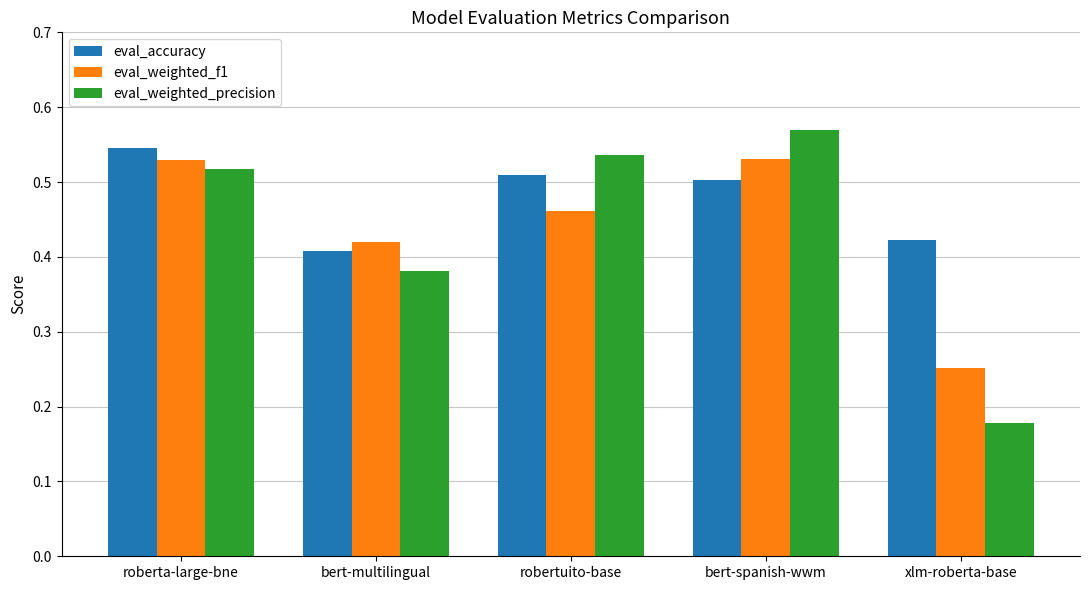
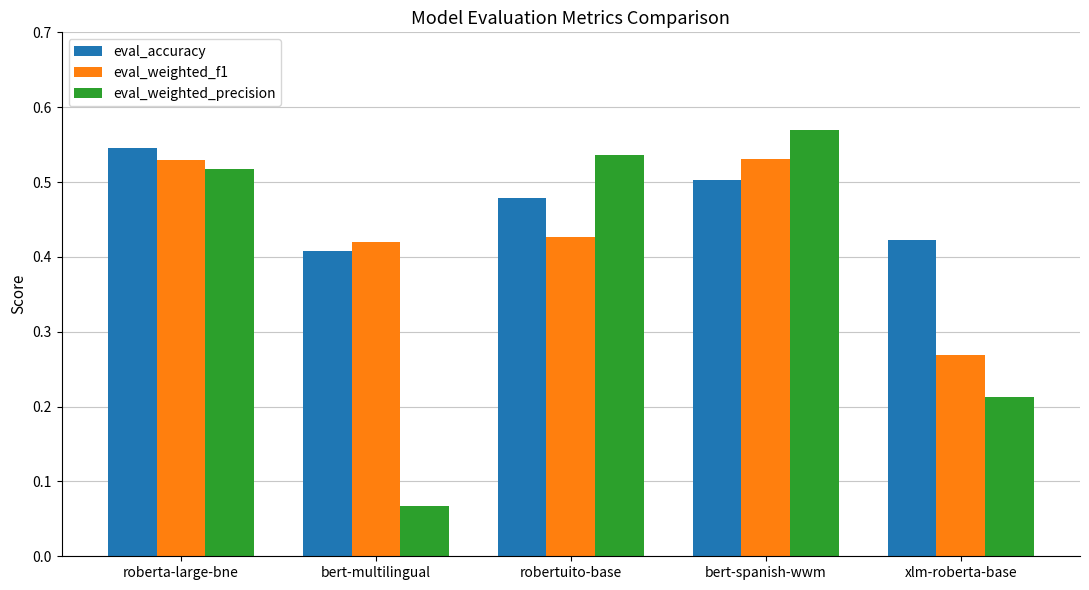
  {
    "eval_accuracy": {
      "roberta-large-bne": 0.55,
      "bert-multilingual": 0.41,
-     "robertuito-base": 0.51,
+     "robertuito-base": 0.48,
      "bert-spanish-wwm": 0.50,
      "xlm-roberta-base": 0.42
    },
    "eval_weighted_f1": {
      "roberta-large-bne": 0.53,
      "bert-multilingual": 0.42,
-     "robertuito-base": 0.46,
+     "robertuito-base": 0.43,
      "bert-spanish-wwm": 0.53,
-     "xlm-roberta-base": 0.25
+     "xlm-roberta-base": 0.27
    },
    "eval_weighted_precision": {
      "roberta-large-bne": 0.52,
-     "bert-multilingual": 0.38,
+     "bert-multilingual": 0.07,
      "robertuito-base": 0.54,
      "bert-spanish-wwm": 0.57,
-     "xlm-roberta-base": 0.18
+     "xlm-roberta-base": 0.21
    }
  }
